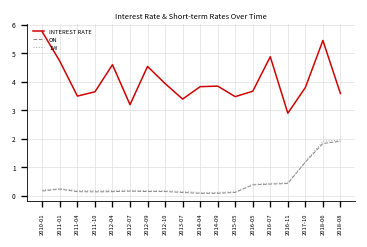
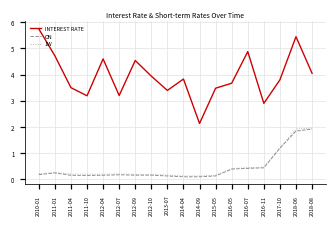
  {
    "INTEREST RATE": {
      "2010-01": 5.8,
      "2011-01": 4.7,
      "2011-04": 3.5,
-     "2011-10": 3.7,
+     "2011-10": 3.2,
      "2012-04": 4.6,
      "2012-07": 3.2,
      "2012-09": 4.5,
      "2012-10": 3.9,
      "2013-07": 3.4,
      "2014-04": 3.8,
-     "2014-09": 3.9,
+     "2014-09": 2.1,
      "2015-05": 3.5,
      "2016-05": 3.7,
      "2016-07": 4.9,
      "2016-11": 2.9,
      "2017-10": 3.8,
      "2018-06": 5.5,
-     "2018-08": 3.6
+     "2018-08": 4.1
    }
  }
